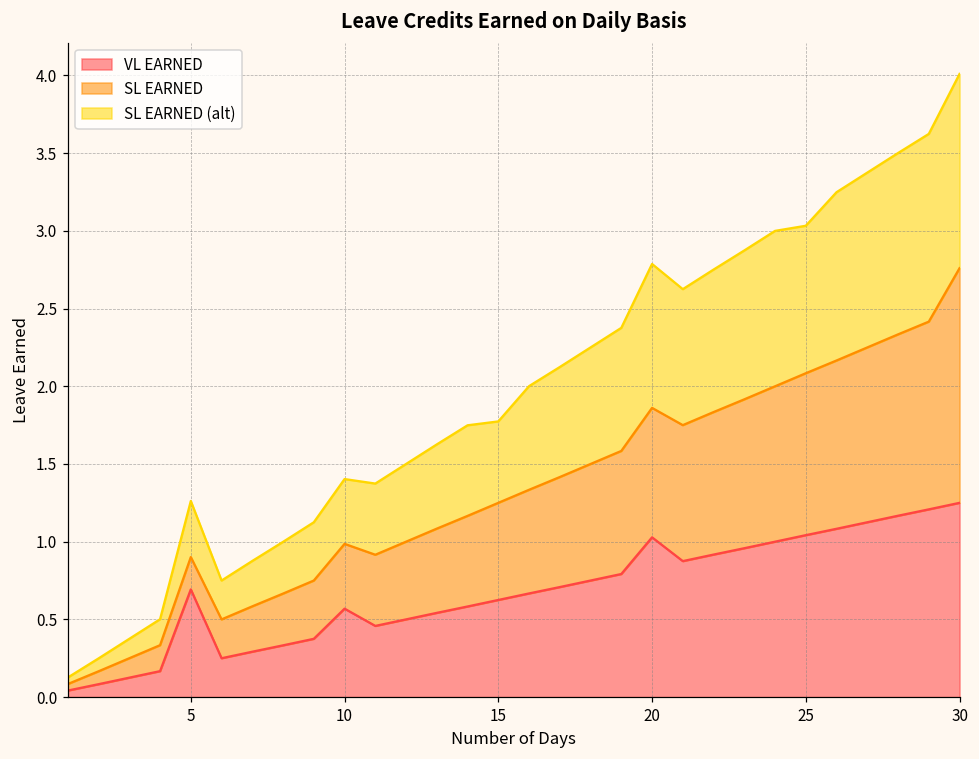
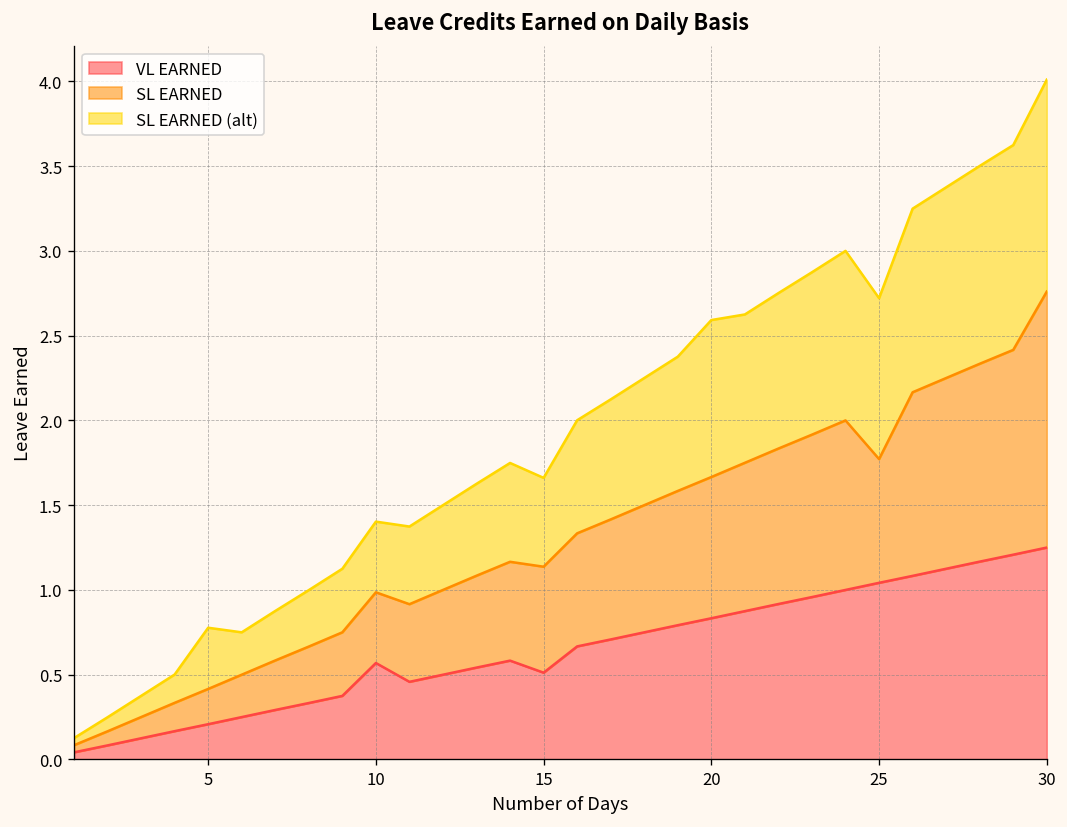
  {
    "VL EARNED": {
-     "5": 0.69,
+     "5": 0.21,
      "10": 0.57,
-     "15": 0.63,
-     "20": 1.03,
+     "15": 0.51,
+     "20": 0.83,
      "25": 1.04,
      "30": 1.25
    },
    "SL EARNED": {
      "5": 0.21,
      "10": 0.42,
      "15": 0.63,
      "20": 0.83,
-     "25": 1.04,
+     "25": 0.73,
      "30": 1.51
    },
    "SL EARNED (alt)": {
      "5": 0.36,
      "10": 0.42,
      "15": 0.52,
      "20": 0.93,
      "25": 0.95,
      "30": 1.25
    }
  }
